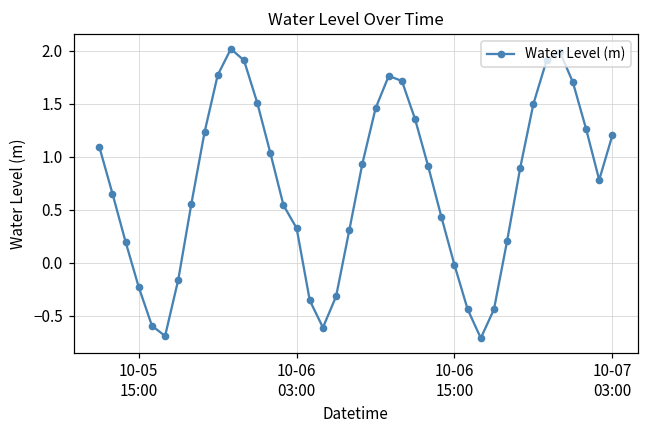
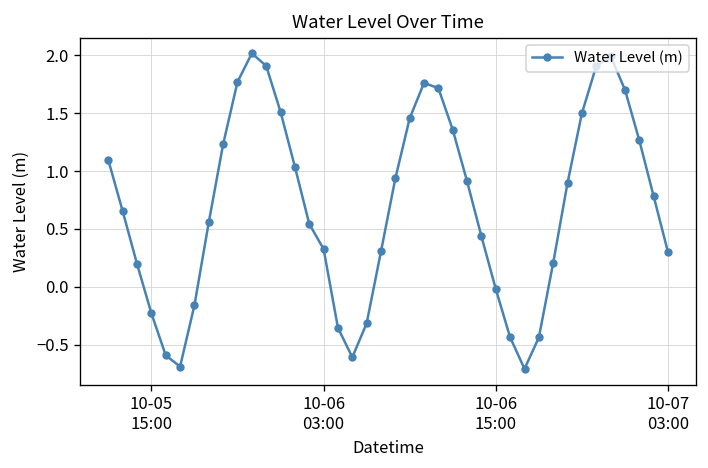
  {
    "10-05 15:00": -0.2,
    "10-06 03:00": 0.3,
    "10-06 15:00": 0.0,
-   "10-07 03:00": 1.2
+   "10-07 03:00": 0.3
  }
